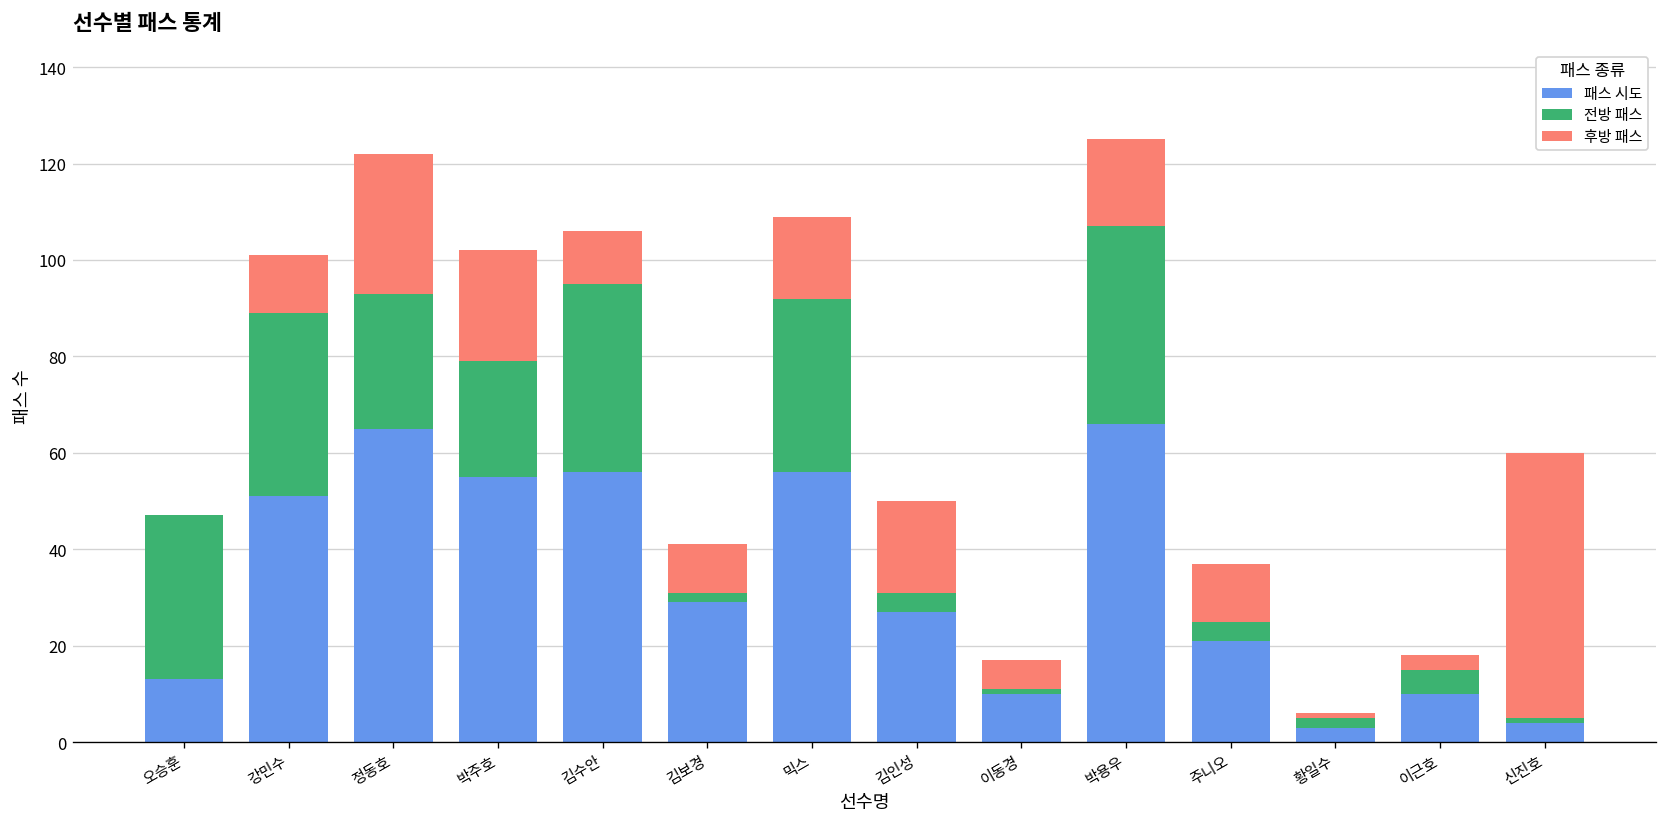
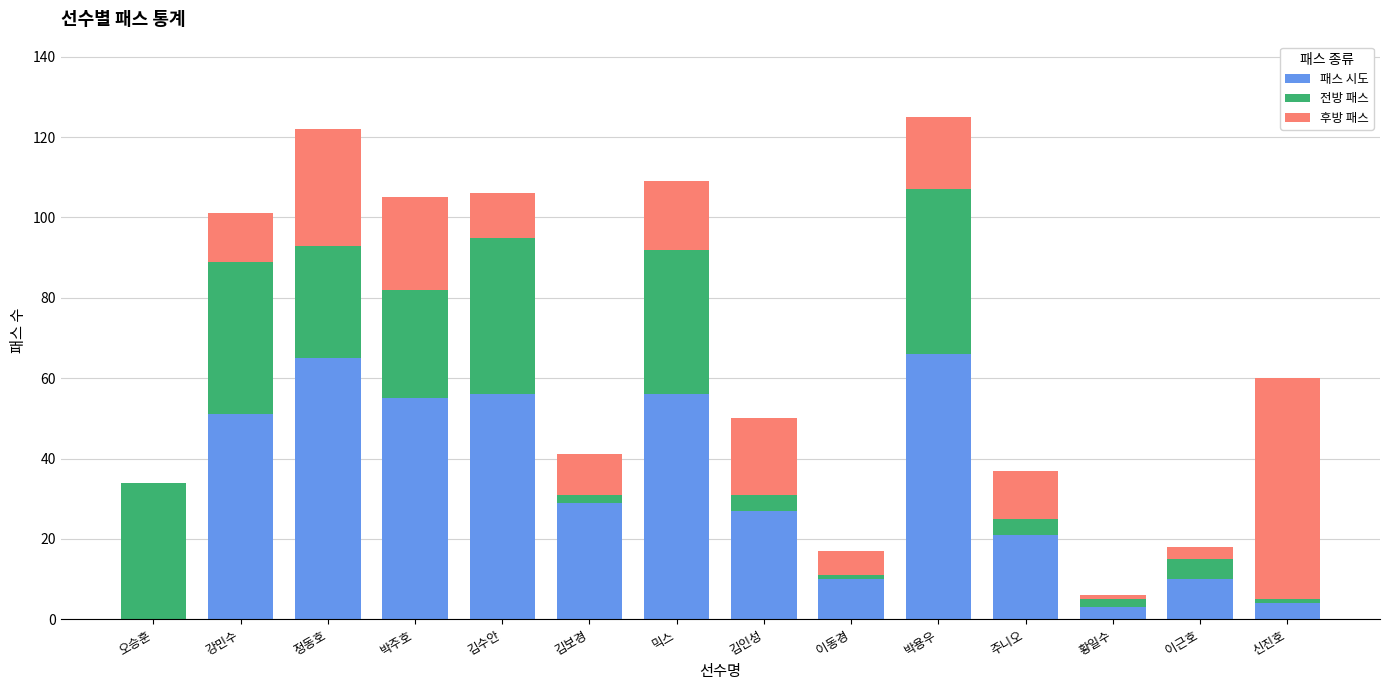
  {
    "패스 시도": {
-     "오승훈": 13,
+     "오승훈": 0,
      "강민수": 51,
      "정동호": 65,
      "박주호": 55,
      "김수안": 56,
      "김보경": 29,
      "믹스": 56,
      "김인성": 27,
      "이동경": 10,
      "박용우": 66,
      "주니오": 21,
      "황일수": 3,
      "이근호": 10,
      "신진호": 4
    },
    "전방 패스": {
      "오승훈": 34,
      "강민수": 38,
      "정동호": 28,
-     "박주호": 24,
+     "박주호": 27,
      "김수안": 39,
      "김보경": 2,
      "믹스": 36,
      "김인성": 4,
      "이동경": 1,
      "박용우": 41,
      "주니오": 4,
      "황일수": 2,
      "이근호": 5,
      "신진호": 1
    },
    "후방 패스": {
      "오승훈": 0,
      "강민수": 12,
      "정동호": 29,
      "박주호": 23,
      "김수안": 11,
      "김보경": 10,
      "믹스": 17,
      "김인성": 19,
      "이동경": 6,
      "박용우": 18,
      "주니오": 12,
      "황일수": 1,
      "이근호": 3,
      "신진호": 55
    }
  }
